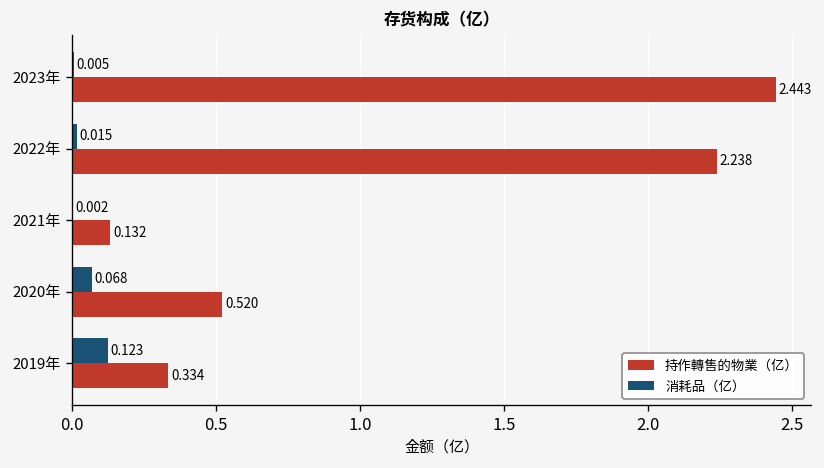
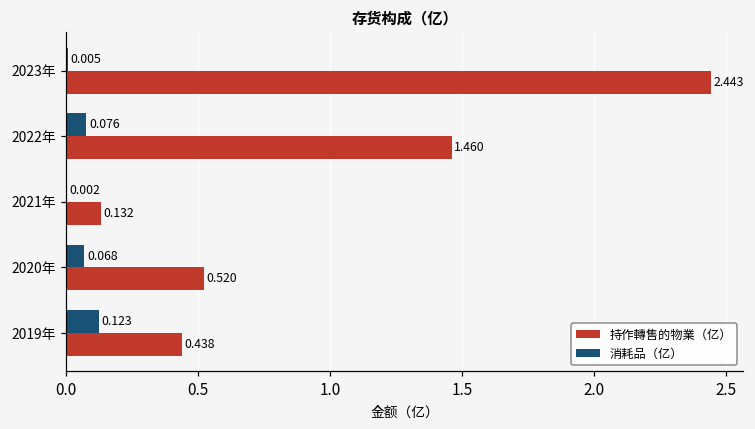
  {
    "持作轉售的物業（亿）": {
      "2023年": 2.443,
-     "2022年": 2.238,
+     "2022年": 1.460,
      "2021年": 0.132,
      "2020年": 0.520,
-     "2019年": 0.334
+     "2019年": 0.438
    },
    "消耗品（亿）": {
      "2023年": 0.005,
-     "2022年": 0.015,
+     "2022年": 0.076,
      "2021年": 0.002,
      "2020年": 0.068,
      "2019年": 0.123
    }
  }
